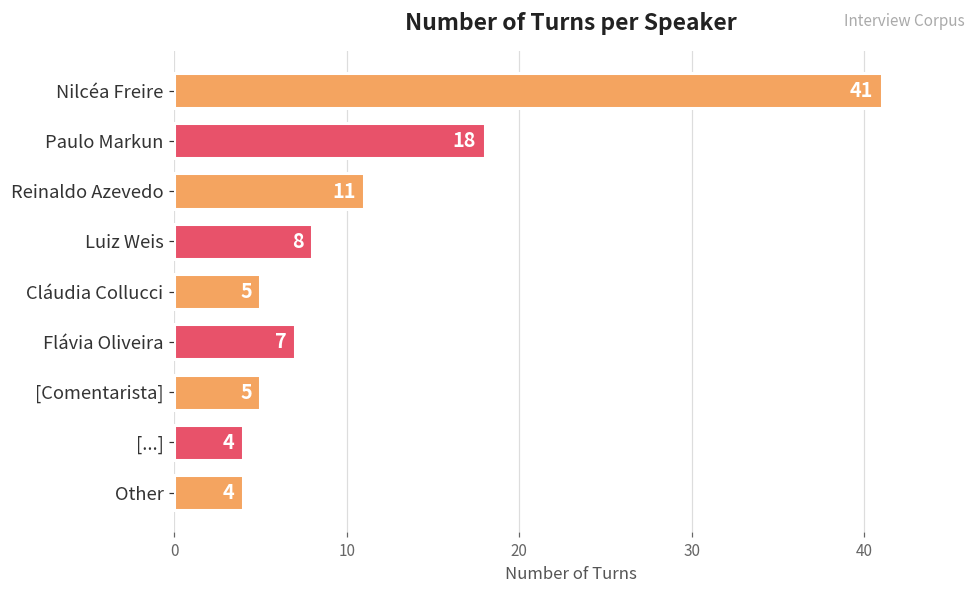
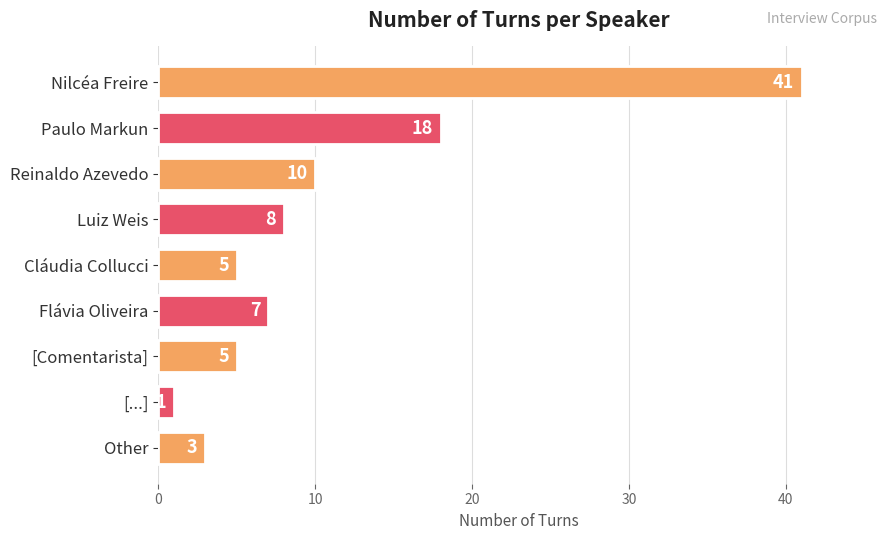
  {
    "Nilcéa Freire": 41,
    "Paulo Markun": 18,
-   "Reinaldo Azevedo": 11,
+   "Reinaldo Azevedo": 10,
    "Luiz Weis": 8,
    "Cláudia Collucci": 5,
    "Flávia Oliveira": 7,
    "[Comentarista]": 5,
-   "[...]": 4,
-   "Other": 4
+   "[...]": 1,
+   "Other": 3
  }
